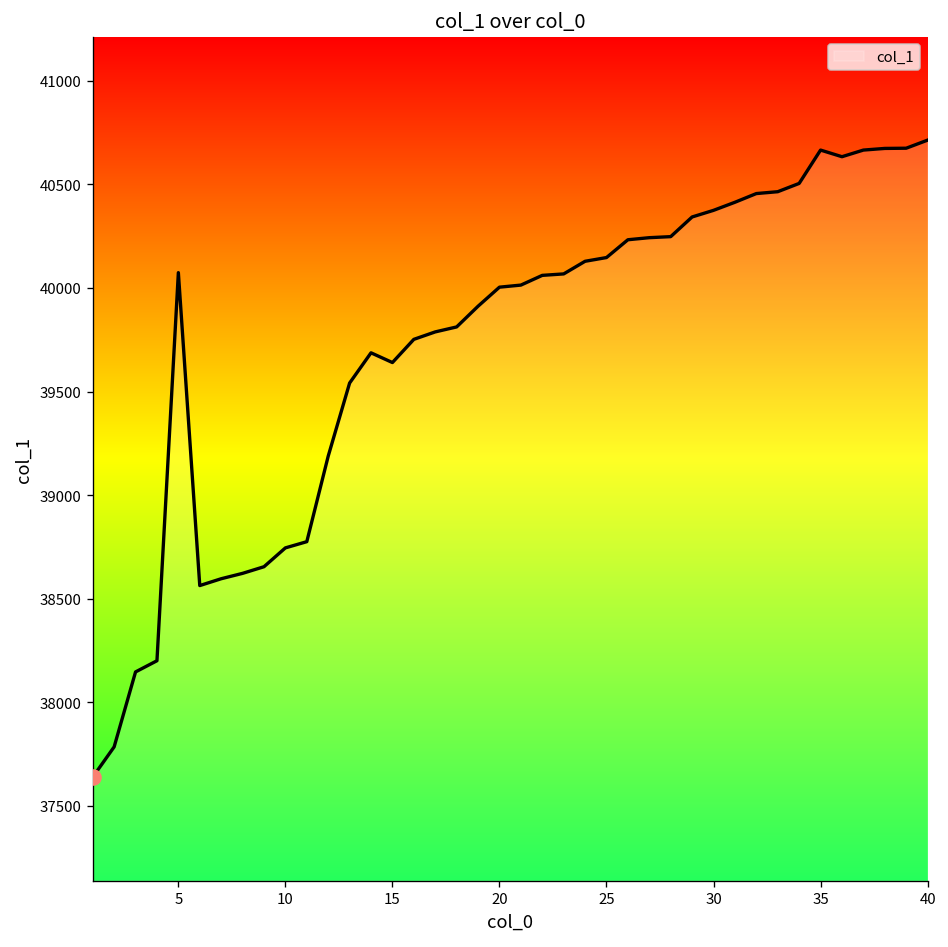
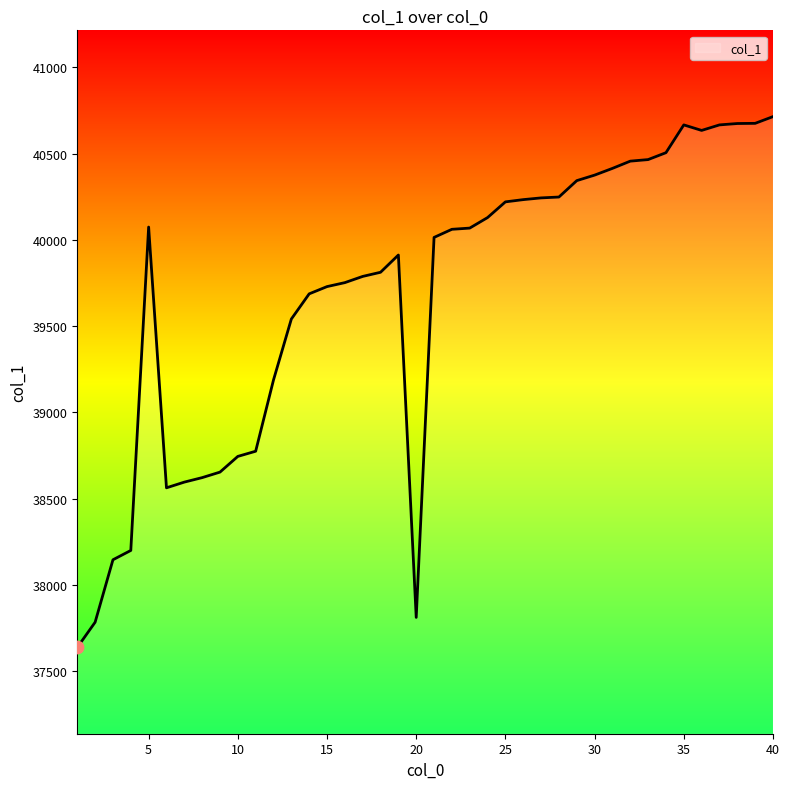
  {
    "col_1": {
      "5": 40070,
      "10": 38750,
-     "15": 39640,
-     "20": 40000,
-     "25": 40150,
+     "15": 39730,
+     "20": 37810,
+     "25": 40220,
      "30": 40380,
      "35": 40670,
      "40": 40710
    }
  }
